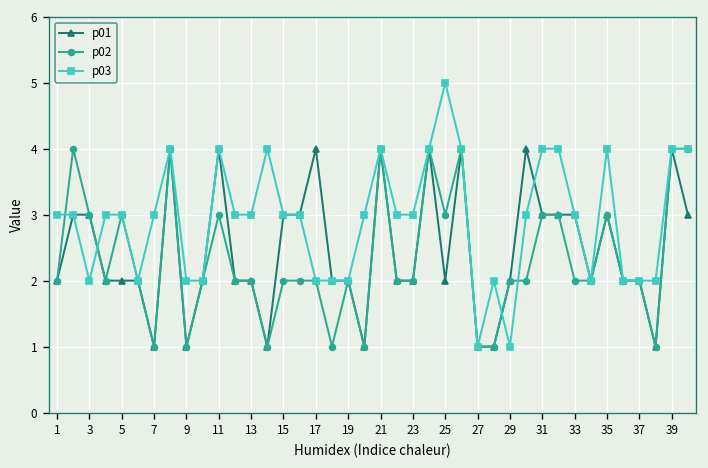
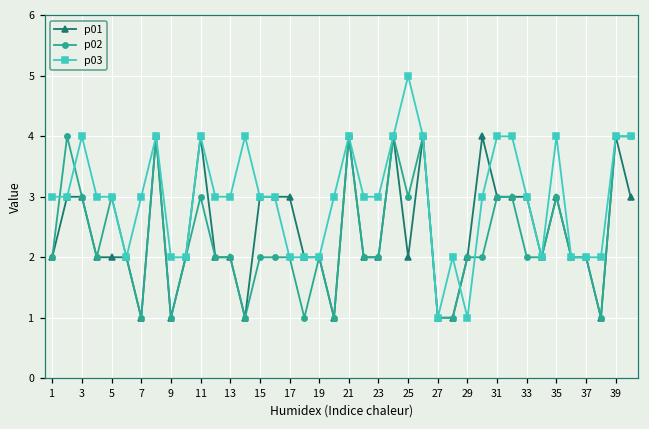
  {
    "p01": {
      "5": 2,
-     "17": 4,
+     "17": 3,
      "25": 2
    },
    "p02": {
      "11": 3,
      "15": 2,
      "25": 3,
      "33": 2
    },
    "p03": {
      "1": 3,
-     "3": 2,
+     "3": 4,
      "7": 3,
      "9": 2,
      "13": 3,
      "23": 3,
      "25": 5,
      "29": 1,
      "31": 4,
      "35": 4
    }
  }
